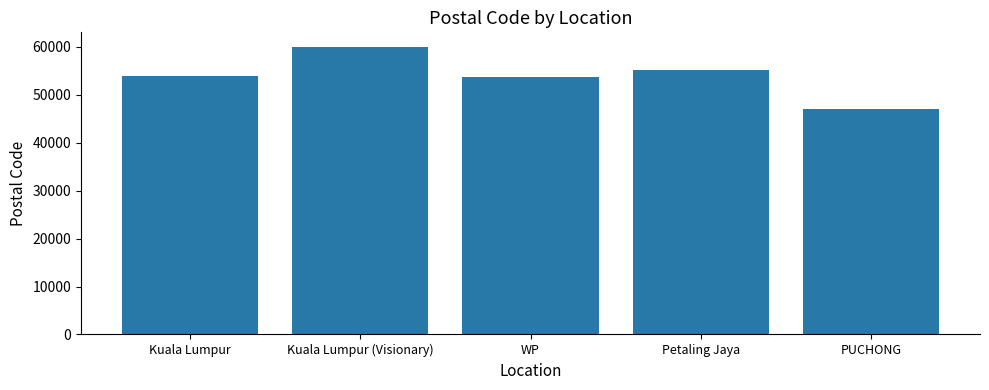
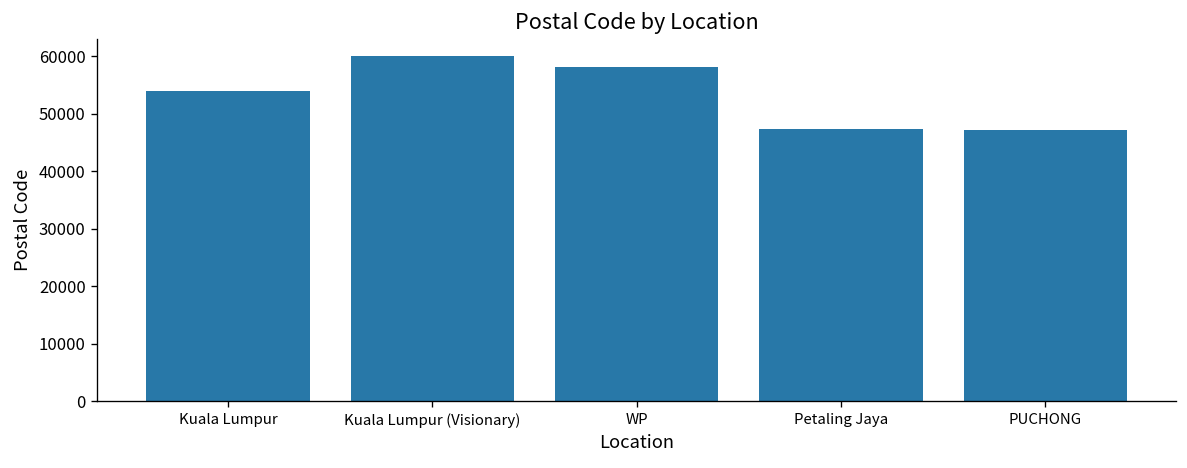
  {
    "Kuala Lumpur": 54000,
    "Kuala Lumpur (Visionary)": 60000,
-   "WP": 54000,
-   "Petaling Jaya": 55000,
+   "WP": 58000,
+   "Petaling Jaya": 47000,
    "PUCHONG": 47000
  }
